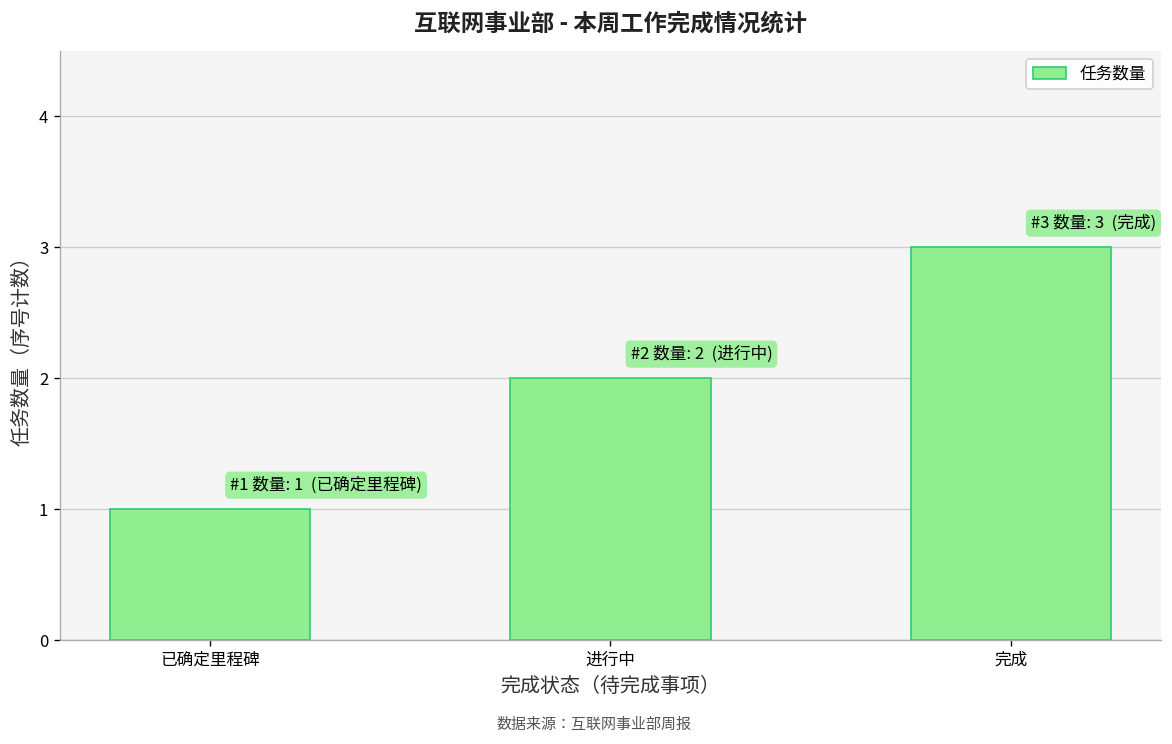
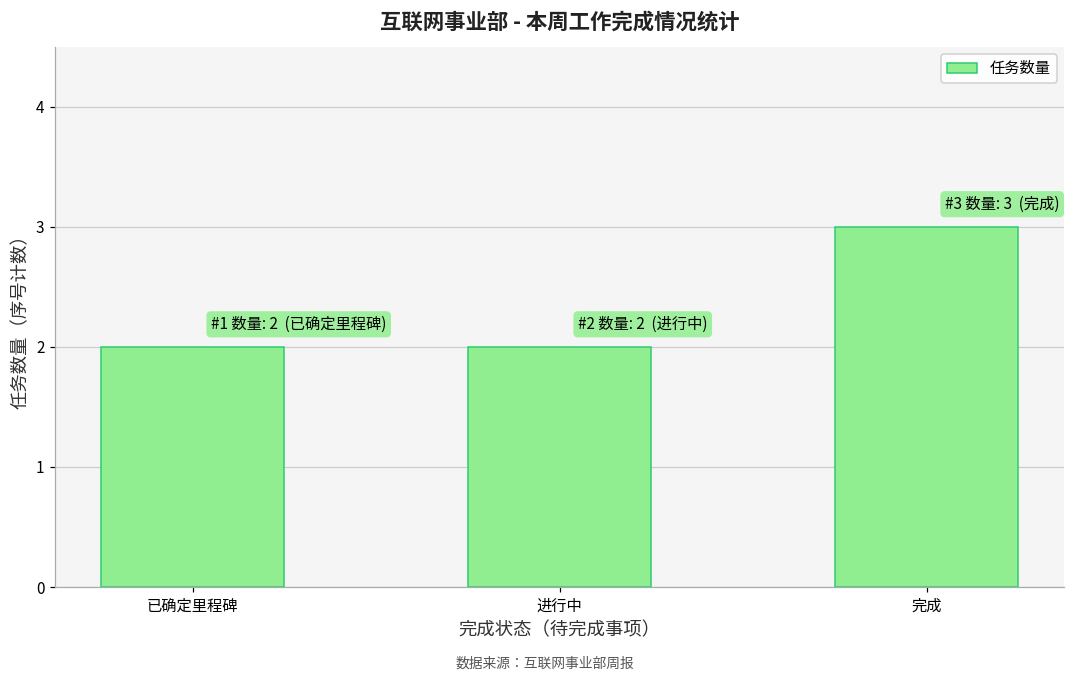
  {
-   "已确定里程碑": 1
+   "已确定里程碑": 2
  }
